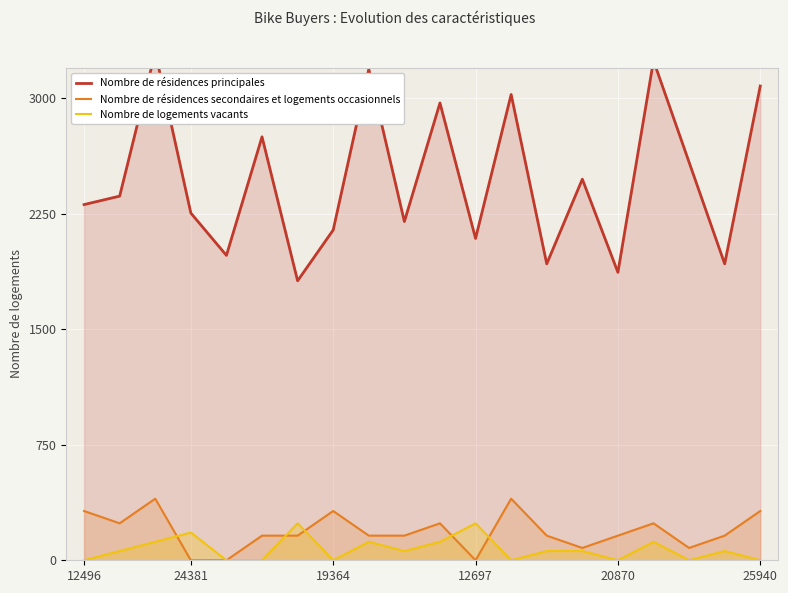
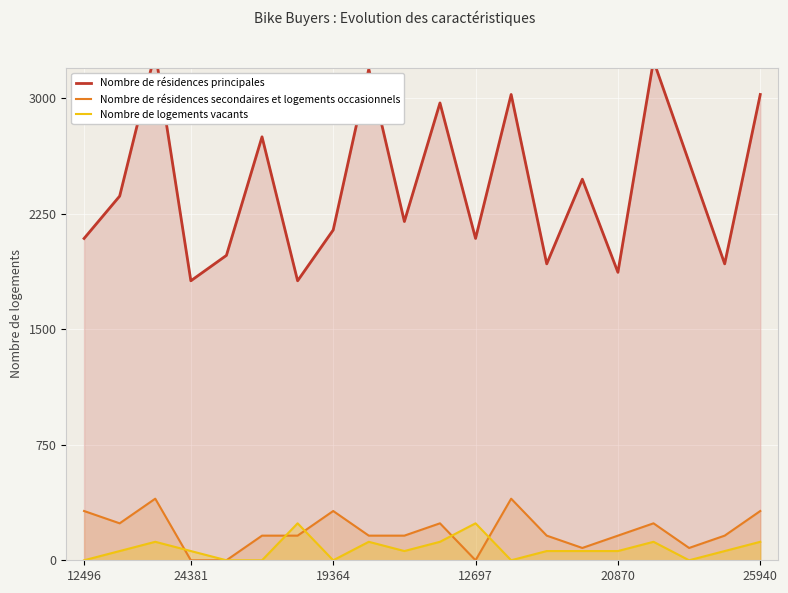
  {
    "Nombre de résidences principales": {
-     "12496": 2310,
-     "24381": 2260,
+     "12496": 2090,
+     "24381": 1820,
      "19364": 2150,
      "12697": 2090,
      "20870": 1870,
-     "25940": 3080
+     "25940": 3030
    },
    "Nombre de résidences secondaires et logements occasionnels": {
      "12496": 320,
      "24381": 0,
      "19364": 320,
      "12697": 0,
      "20870": 160,
      "25940": 320
    },
    "Nombre de logements vacants": {
      "12496": 0,
-     "24381": 180,
+     "24381": 60,
      "19364": 0,
      "12697": 240,
-     "20870": 0,
-     "25940": 0
+     "20870": 60,
+     "25940": 120
    }
  }
